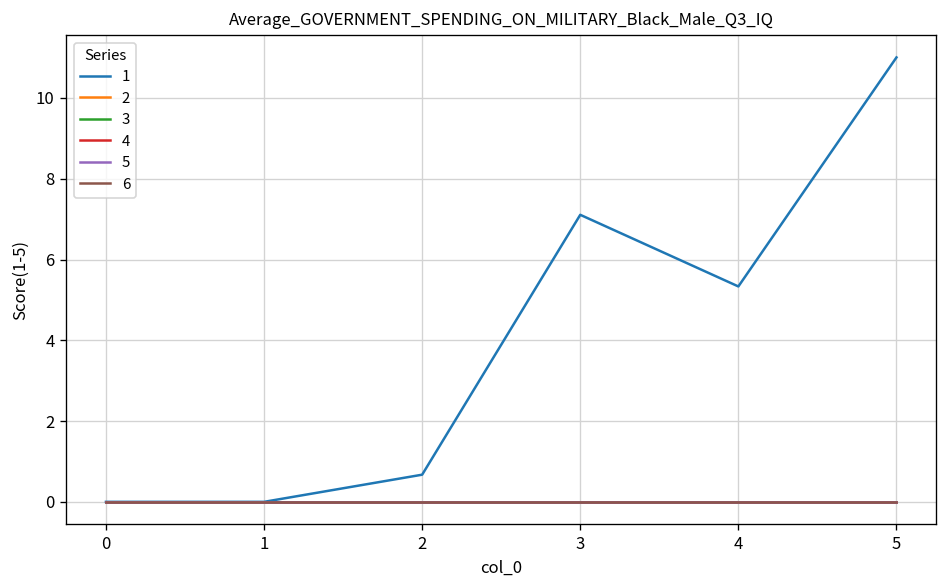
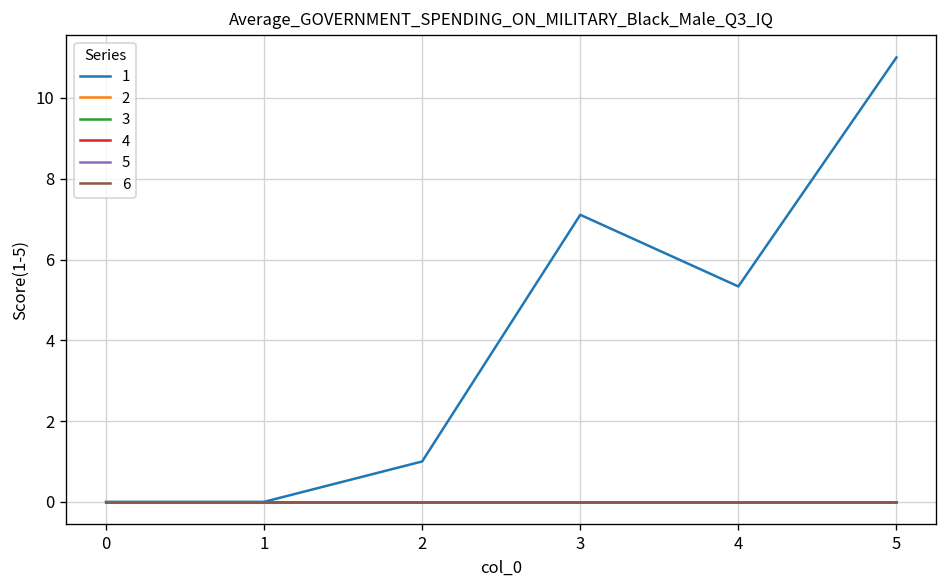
  {
    "1": {
-     "2": 0.7,
+     "2": 1.0,
      "3": 7.1,
      "4": 5.3,
      "5": 11.0
    },
    "6": {
      "2": 0.0,
      "3": 0.0,
      "4": 0.0,
      "5": 0.0
    }
  }
